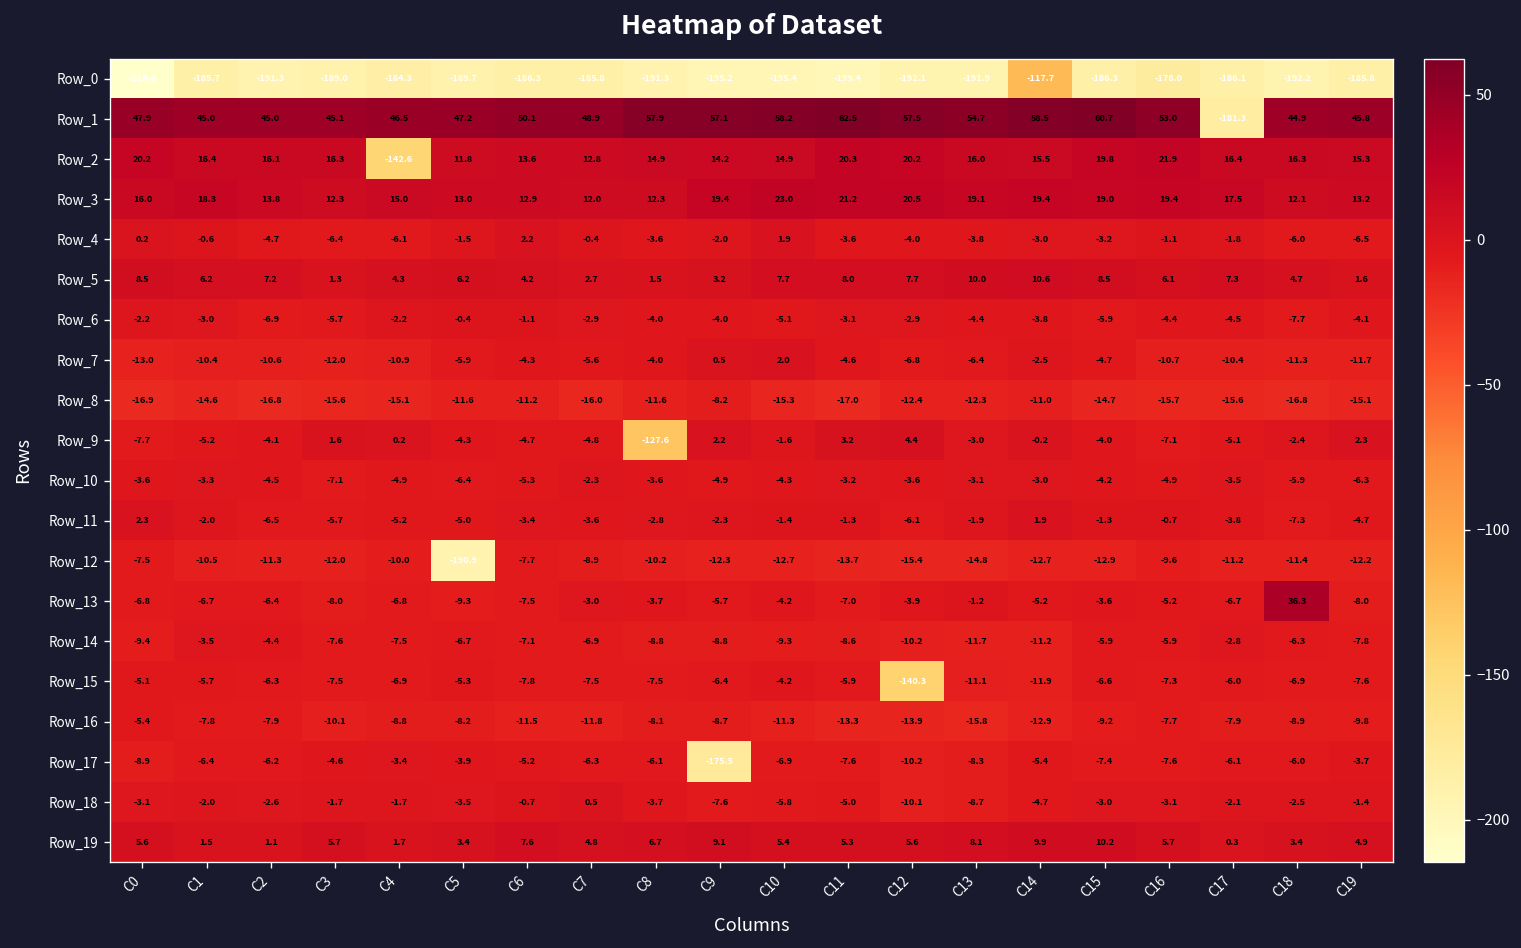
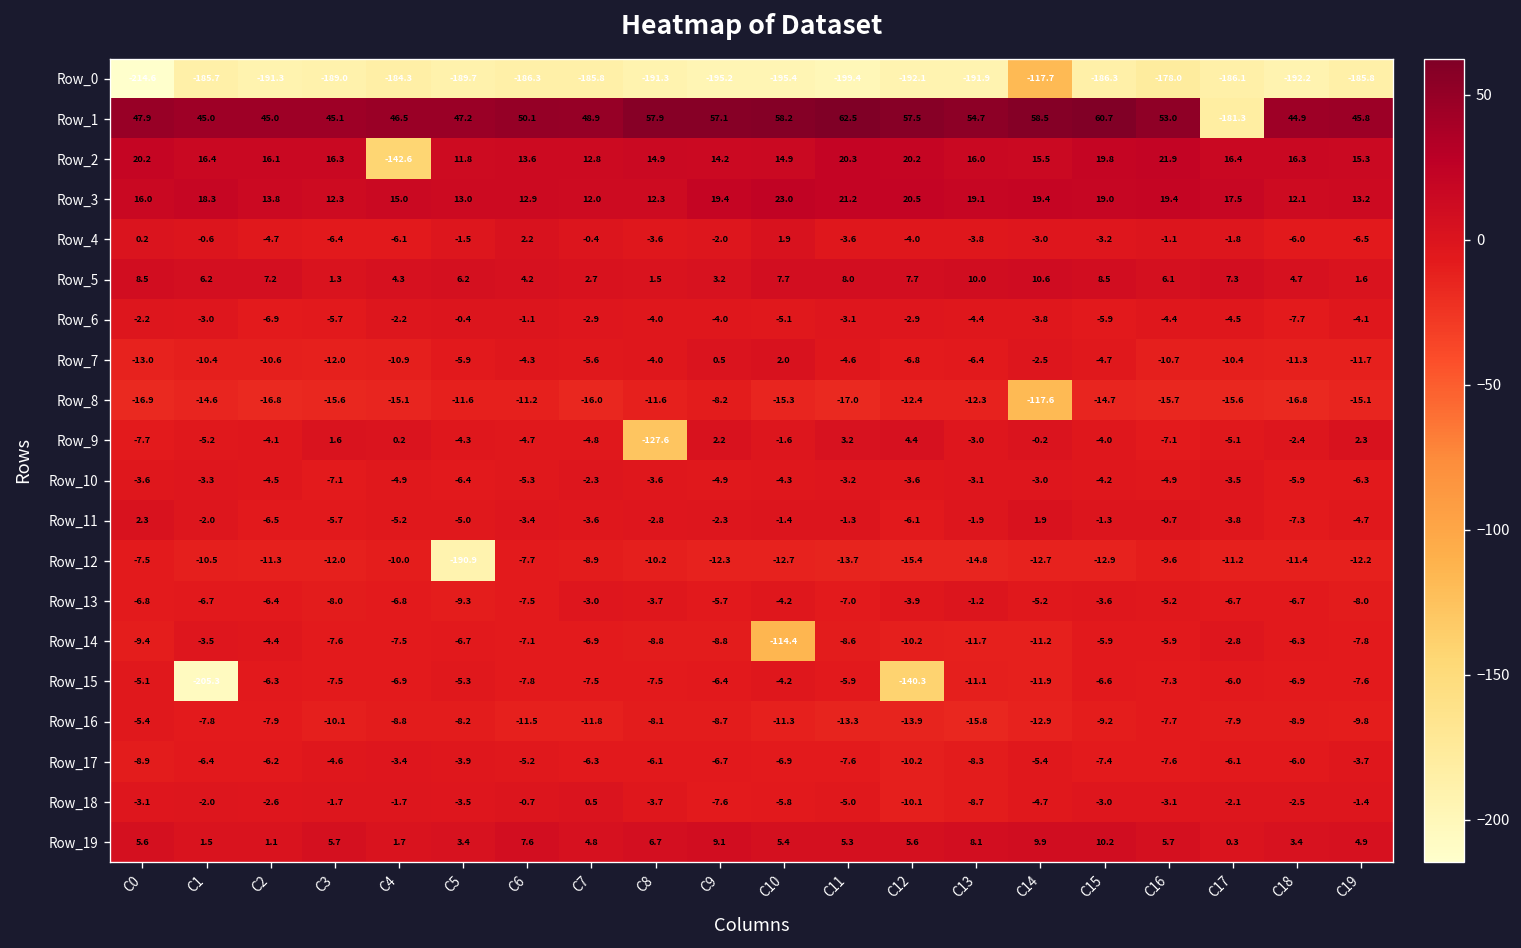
  {
    "Row_8": {
      "C0": -16.9,
      "C1": -14.6,
      "C2": -16.8,
      "C3": -15.6,
      "C4": -15.1,
      "C5": -11.6,
      "C6": -11.2,
      "C7": -16.0,
      "C8": -11.6,
      "C9": -8.2,
      "C10": -15.3,
      "C11": -17.0,
      "C12": -12.4,
      "C13": -12.3,
-     "C14": -11.0,
+     "C14": -117.6,
      "C15": -14.7,
      "C16": -15.7,
      "C17": -15.6,
      "C18": -16.8,
      "C19": -15.1
    },
    "Row_13": {
      "C0": -6.8,
      "C1": -6.7,
      "C2": -6.4,
      "C3": -8.0,
      "C4": -6.8,
      "C5": -9.3,
      "C6": -7.5,
      "C7": -3.0,
      "C8": -3.7,
      "C9": -5.7,
      "C10": -4.2,
      "C11": -7.0,
      "C12": -3.9,
      "C13": -1.2,
      "C14": -5.2,
      "C15": -3.6,
      "C16": -5.2,
      "C17": -6.7,
-     "C18": 36.3,
+     "C18": -6.7,
      "C19": -8.0
    },
    "Row_14": {
      "C0": -9.4,
      "C1": -3.5,
      "C2": -4.4,
      "C3": -7.6,
      "C4": -7.5,
      "C5": -6.7,
      "C6": -7.1,
      "C7": -6.9,
      "C8": -8.8,
      "C9": -8.8,
-     "C10": -9.3,
+     "C10": -114.4,
      "C11": -8.6,
      "C12": -10.2,
      "C13": -11.7,
      "C14": -11.2,
      "C15": -5.9,
      "C16": -5.9,
      "C17": -2.8,
      "C18": -6.3,
      "C19": -7.8
    },
    "Row_15": {
      "C0": -5.1,
-     "C1": -5.7,
+     "C1": -205.3,
      "C2": -6.3,
      "C3": -7.5,
      "C4": -6.9,
      "C5": -5.3,
      "C6": -7.8,
      "C7": -7.5,
      "C8": -7.5,
      "C9": -6.4,
      "C10": -4.2,
      "C11": -5.9,
      "C12": -140.3,
      "C13": -11.1,
      "C14": -11.9,
      "C15": -6.6,
      "C16": -7.3,
      "C17": -6.0,
      "C18": -6.9,
      "C19": -7.6
    },
    "Row_17": {
      "C0": -8.9,
      "C1": -6.4,
      "C2": -6.2,
      "C3": -4.6,
      "C4": -3.4,
      "C5": -3.9,
      "C6": -5.2,
      "C7": -6.3,
      "C8": -6.1,
-     "C9": -175.5,
+     "C9": -6.7,
      "C10": -6.9,
      "C11": -7.6,
      "C12": -10.2,
      "C13": -8.3,
      "C14": -5.4,
      "C15": -7.4,
      "C16": -7.6,
      "C17": -6.1,
      "C18": -6.0,
      "C19": -3.7
    }
  }
